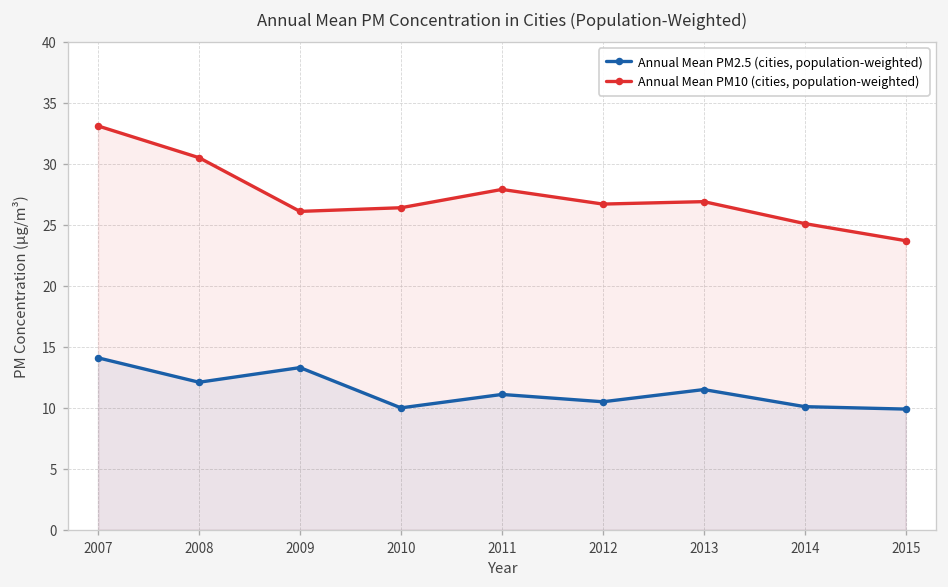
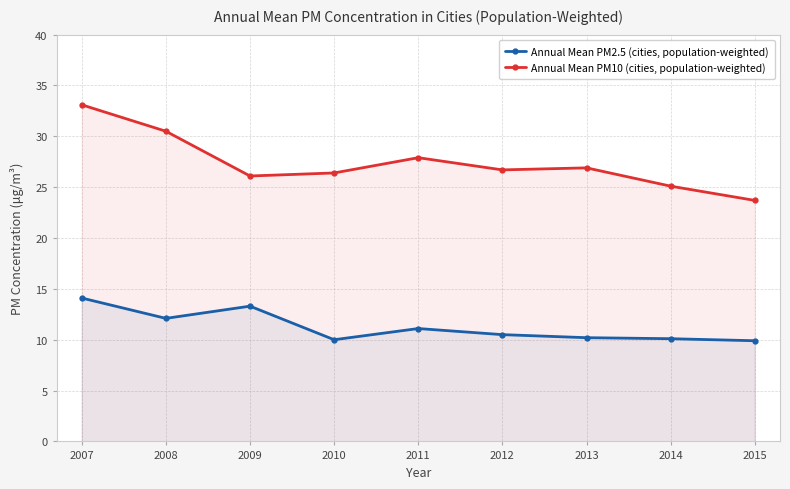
  {
    "Annual Mean PM2.5 (cities, population-weighted)": {
      "2007": 14.1,
      "2008": 12.1,
      "2009": 13.3,
      "2010": 10.0,
      "2011": 11.1,
      "2012": 10.5,
-     "2013": 11.5,
+     "2013": 10.2,
      "2014": 10.1,
      "2015": 9.9
    },
    "Annual Mean PM10 (cities, population-weighted)": {
      "2007": 33.1,
      "2008": 30.5,
      "2009": 26.1,
      "2010": 26.4,
      "2011": 27.9,
      "2012": 26.7,
      "2013": 26.9,
      "2014": 25.1,
      "2015": 23.7
    }
  }
